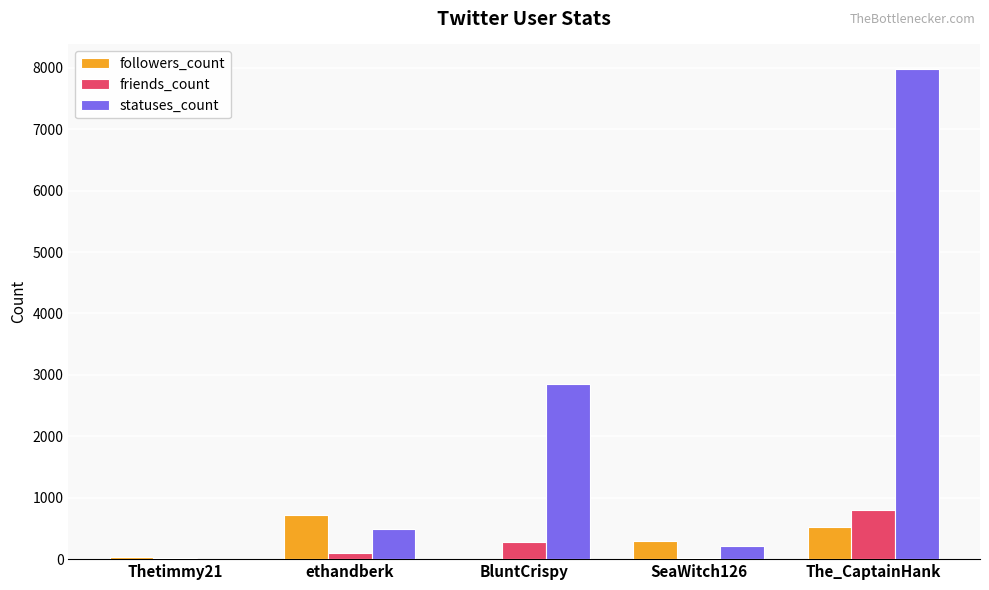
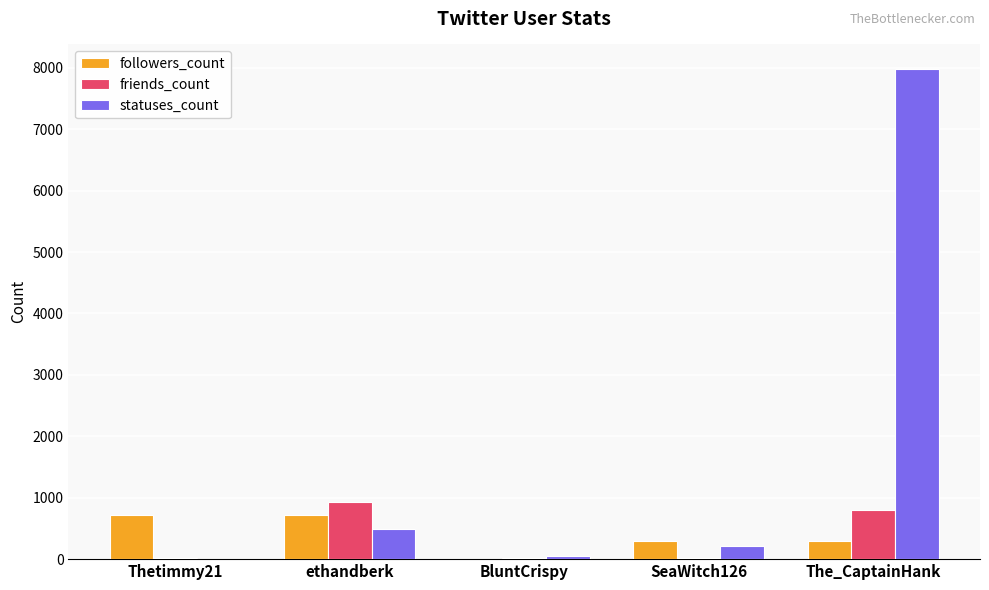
  {
    "followers_count": {
-     "Thetimmy21": 0,
+     "Thetimmy21": 700,
      "ethandberk": 700,
      "SeaWitch126": 300,
-     "The_CaptainHank": 500
+     "The_CaptainHank": 300
    },
    "friends_count": {
-     "ethandberk": 100,
-     "BluntCrispy": 300,
+     "ethandberk": 900,
+     "BluntCrispy": 0,
      "The_CaptainHank": 800
    },
    "statuses_count": {
      "ethandberk": 500,
-     "BluntCrispy": 2900,
+     "BluntCrispy": 0,
      "SeaWitch126": 200,
      "The_CaptainHank": 8000
    }
  }
